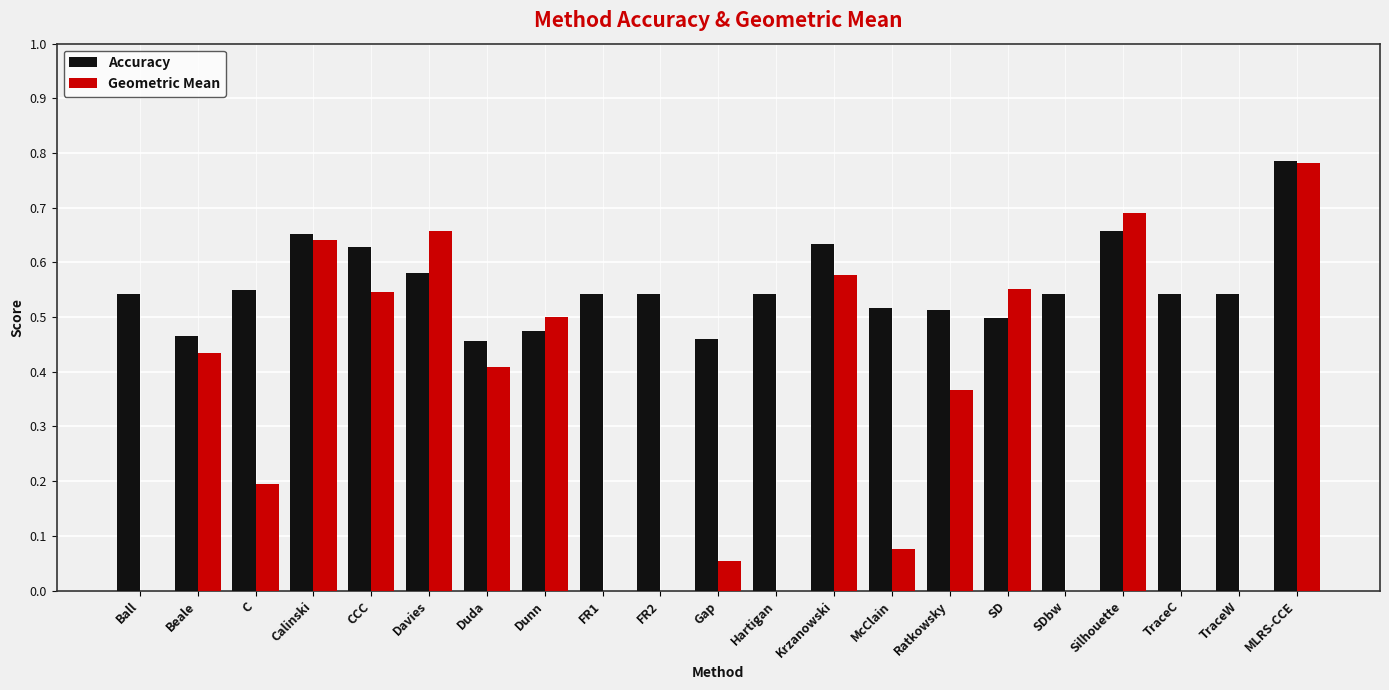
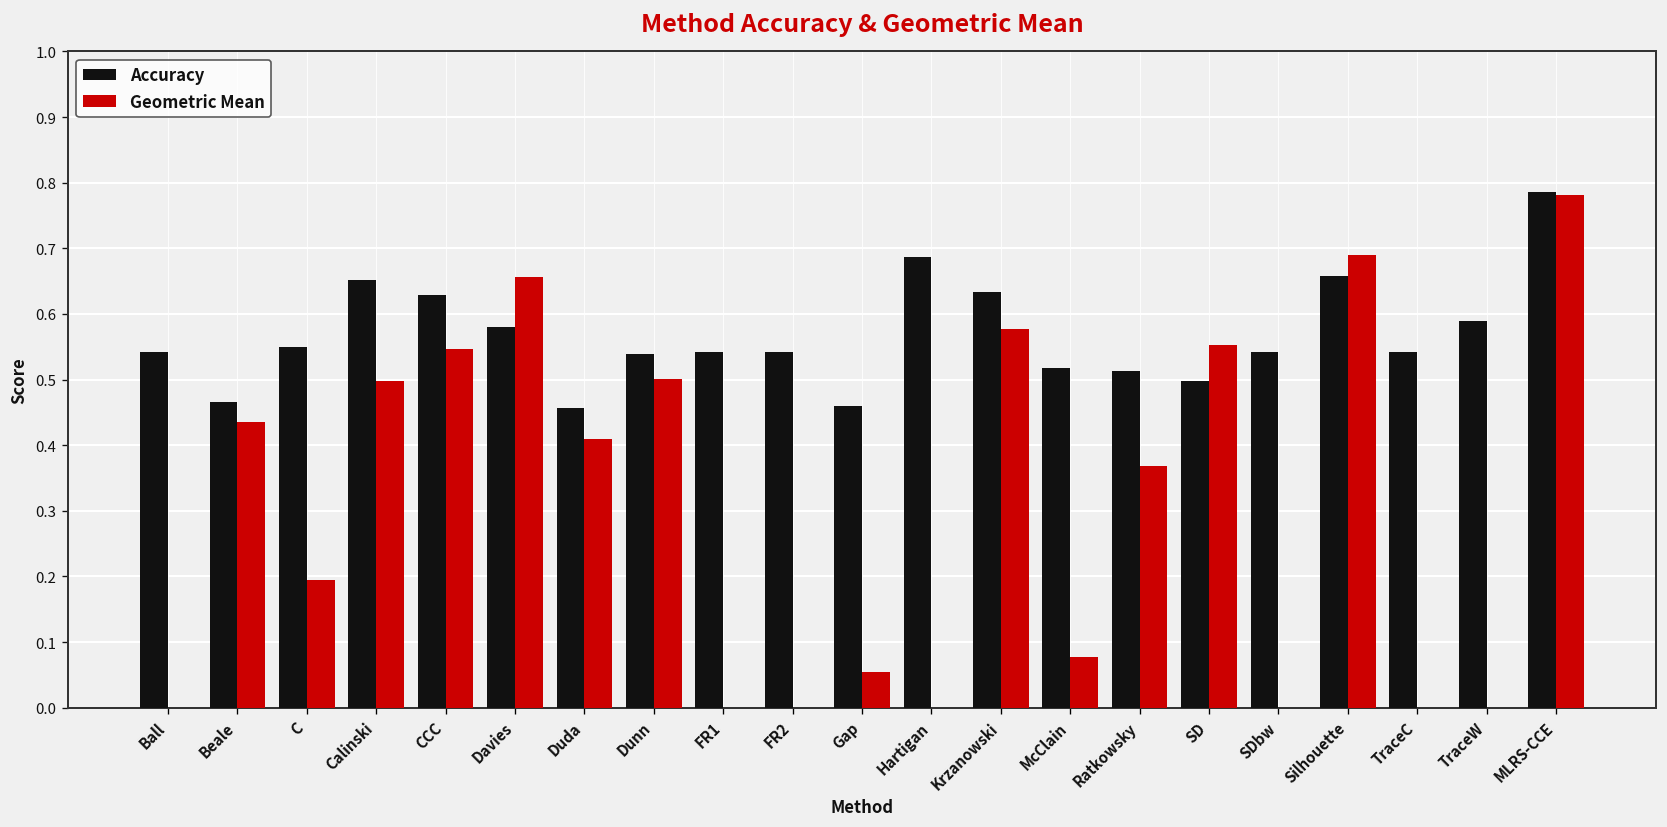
  {
    "Accuracy": {
      "Ball": 0.54,
      "Beale": 0.47,
      "C": 0.55,
      "Calinski": 0.65,
      "CCC": 0.63,
      "Davies": 0.58,
      "Duda": 0.46,
-     "Dunn": 0.47,
+     "Dunn": 0.54,
      "FR1": 0.54,
      "FR2": 0.54,
      "Gap": 0.46,
-     "Hartigan": 0.54,
+     "Hartigan": 0.69,
      "Krzanowski": 0.63,
      "McClain": 0.52,
      "Ratkowsky": 0.51,
      "SD": 0.50,
      "SDbw": 0.54,
      "Silhouette": 0.66,
      "TraceC": 0.54,
-     "TraceW": 0.54,
+     "TraceW": 0.59,
      "MLRS-CCE": 0.79
    },
    "Geometric Mean": {
      "Ball": 0.00,
      "Beale": 0.44,
      "C": 0.19,
-     "Calinski": 0.64,
+     "Calinski": 0.50,
      "CCC": 0.55,
      "Davies": 0.66,
      "Duda": 0.41,
      "Dunn": 0.50,
      "FR1": 0.00,
      "FR2": 0.00,
      "Gap": 0.05,
      "Hartigan": 0.00,
      "Krzanowski": 0.58,
      "McClain": 0.08,
      "Ratkowsky": 0.37,
      "SD": 0.55,
      "SDbw": 0.00,
      "Silhouette": 0.69,
      "TraceC": 0.00,
      "TraceW": 0.00,
      "MLRS-CCE": 0.78
    }
  }
